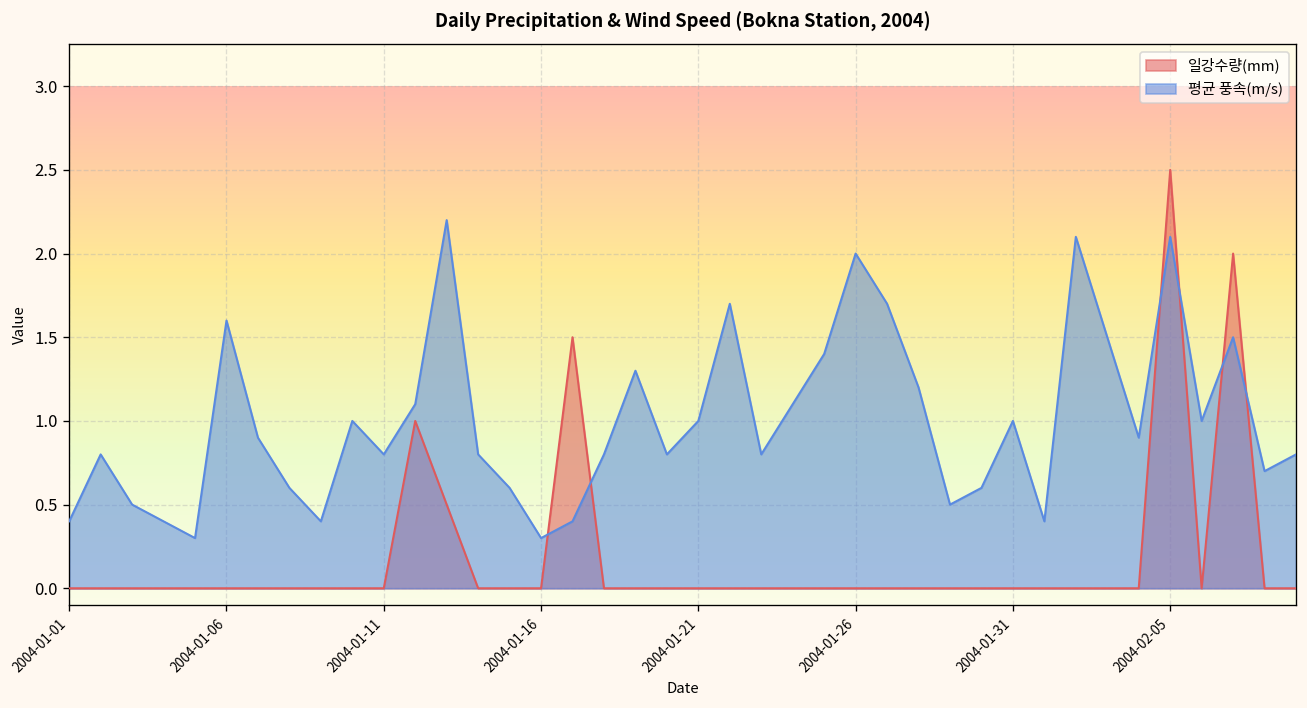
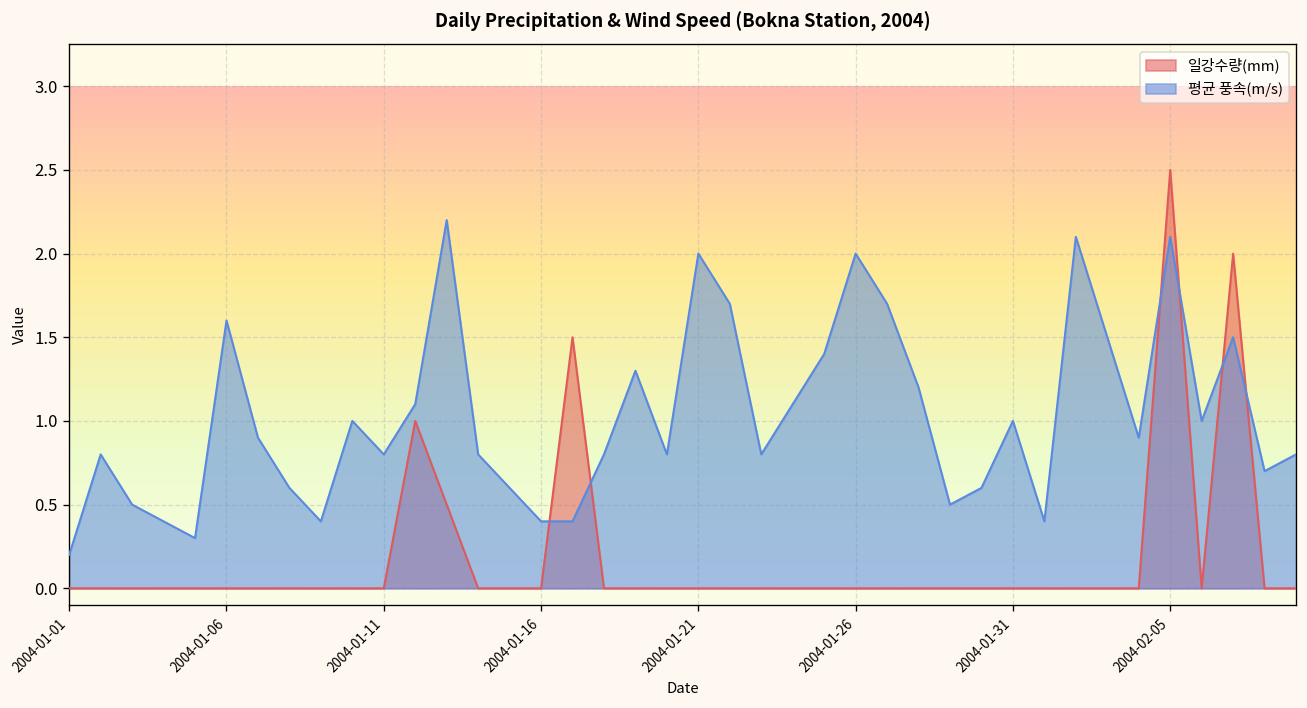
  {
    "일강수량(mm)": {
      "2004-01-01": 0.0,
      "2004-01-06": 0.0,
      "2004-01-11": 0.0,
      "2004-01-16": 0.0,
      "2004-01-21": 0.0,
      "2004-01-26": 0.0,
      "2004-01-31": 0.0,
      "2004-02-05": 2.5
    },
    "평균 풍속(m/s)": {
-     "2004-01-01": 0.4,
+     "2004-01-01": 0.2,
      "2004-01-06": 1.6,
      "2004-01-11": 0.8,
-     "2004-01-16": 0.3,
-     "2004-01-21": 1,
+     "2004-01-16": 0.4,
+     "2004-01-21": 2,
      "2004-01-26": 2.0,
      "2004-01-31": 1.0,
      "2004-02-05": 2.1
    }
  }
